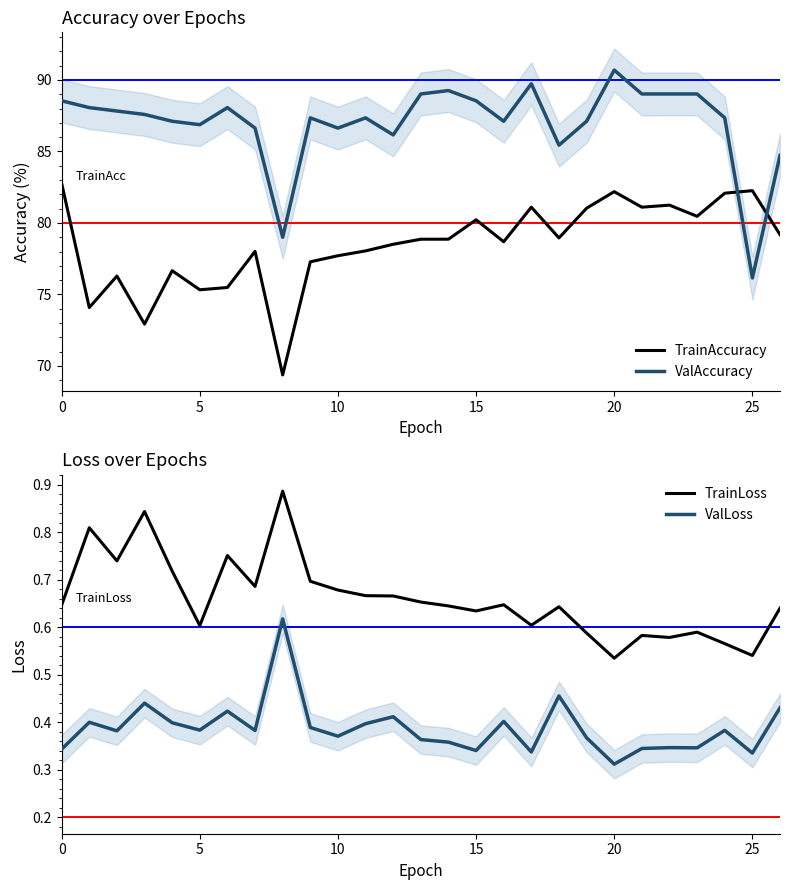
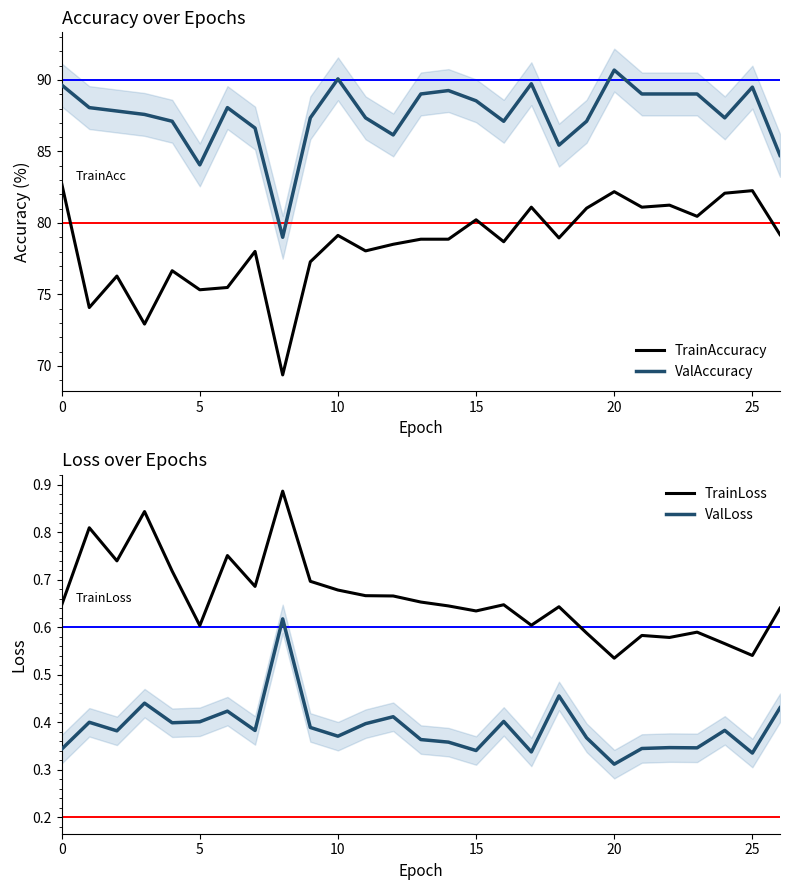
  {
    "Accuracy over Epochs": {
      "TrainAccuracy": {
        "0": 82.8,
        "5": 75.3,
-       "10": 77.7,
+       "10": 79.1,
        "15": 80.2,
        "20": 82.2,
        "25": 82.3
      },
      "ValAccuracy": {
-       "0": 88.5,
-       "5": 86.9,
-       "10": 86.6,
+       "0": 89.7,
+       "5": 84.1,
+       "10": 90.1,
        "15": 88.5,
        "20": 90.7,
-       "25": 76.2
+       "25": 89.5
      }
    },
    "Loss over Epochs": {
      "TrainLoss": {
        "0": 0.65,
        "5": 0.60,
        "10": 0.68,
        "15": 0.63,
        "20": 0.54,
        "25": 0.54
      },
      "ValLoss": {
        "0": 0.34,
-       "5": 0.38,
+       "5": 0.40,
        "10": 0.37,
        "15": 0.34,
        "20": 0.31,
        "25": 0.34
      }
    }
  }
